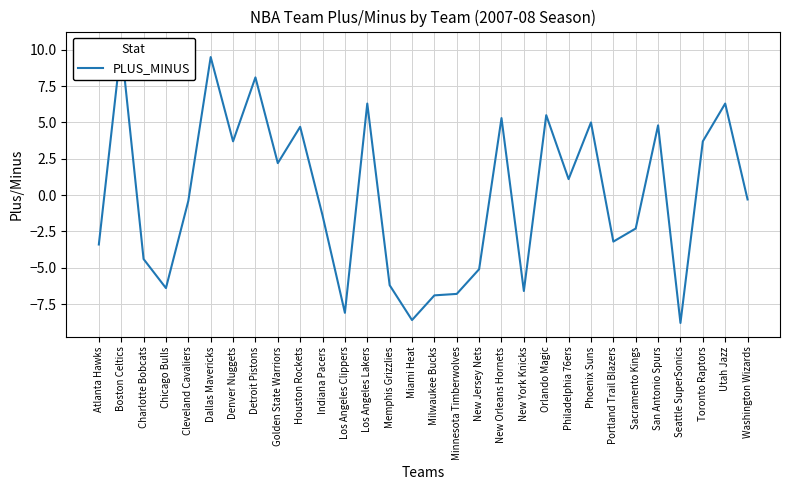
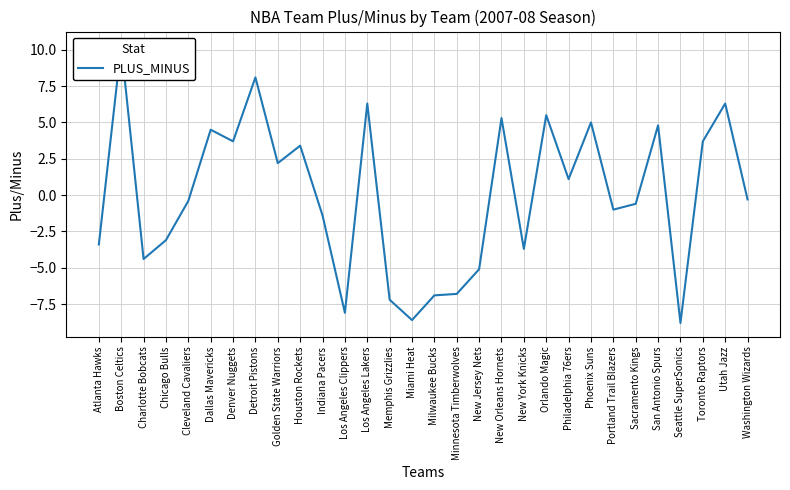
  {
    "Atlanta Hawks": -3.4,
    "Charlotte Bobcats": -4.4,
-   "Chicago Bulls": -6.4,
+   "Chicago Bulls": -3.1,
    "Cleveland Cavaliers": -0.4,
-   "Dallas Mavericks": 9.5,
+   "Dallas Mavericks": 4.5,
    "Denver Nuggets": 3.7,
    "Detroit Pistons": 8.1,
    "Golden State Warriors": 2.2,
-   "Houston Rockets": 4.7,
+   "Houston Rockets": 3.4,
    "Indiana Pacers": -1.4,
    "Los Angeles Clippers": -8.1,
    "Los Angeles Lakers": 6.3,
-   "Memphis Grizzlies": -6.2,
+   "Memphis Grizzlies": -7.2,
    "Miami Heat": -8.6,
    "Milwaukee Bucks": -6.9,
    "Minnesota Timberwolves": -6.8,
    "New Jersey Nets": -5.1,
    "New Orleans Hornets": 5.3,
-   "New York Knicks": -6.6,
+   "New York Knicks": -3.7,
    "Orlando Magic": 5.5,
    "Philadelphia 76ers": 1.1,
    "Phoenix Suns": 5.0,
-   "Portland Trail Blazers": -3.2,
-   "Sacramento Kings": -2.3,
+   "Portland Trail Blazers": -1.0,
+   "Sacramento Kings": -0.6,
    "San Antonio Spurs": 4.8,
    "Seattle SuperSonics": -8.8,
    "Toronto Raptors": 3.7,
    "Utah Jazz": 6.3,
    "Washington Wizards": -0.3
  }
